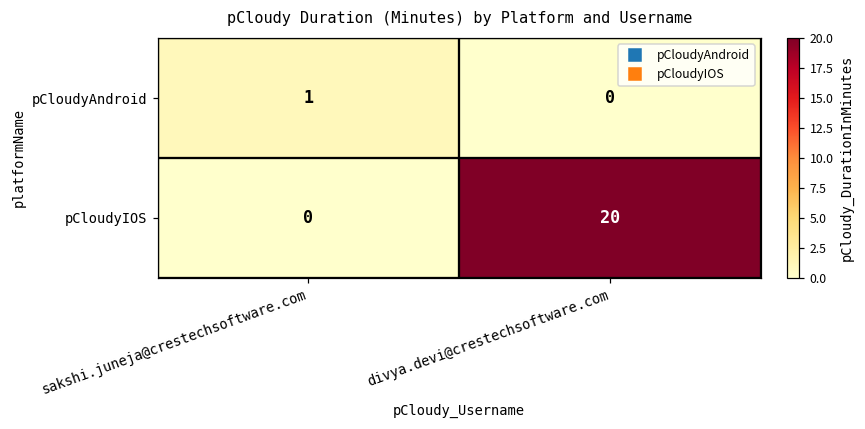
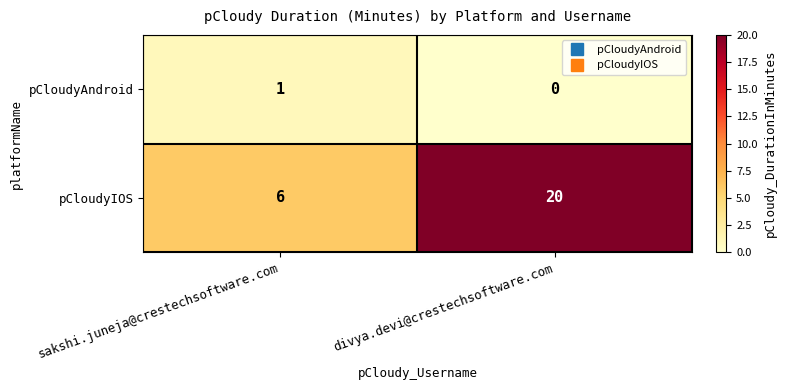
  {
    "pCloudyAndroid": {
      "sakshi.juneja@crestechsoftware.com": 1,
      "divya.devi@crestechsoftware.com": 0
    },
    "pCloudyIOS": {
-     "sakshi.juneja@crestechsoftware.com": 0,
+     "sakshi.juneja@crestechsoftware.com": 6,
      "divya.devi@crestechsoftware.com": 20
    }
  }
